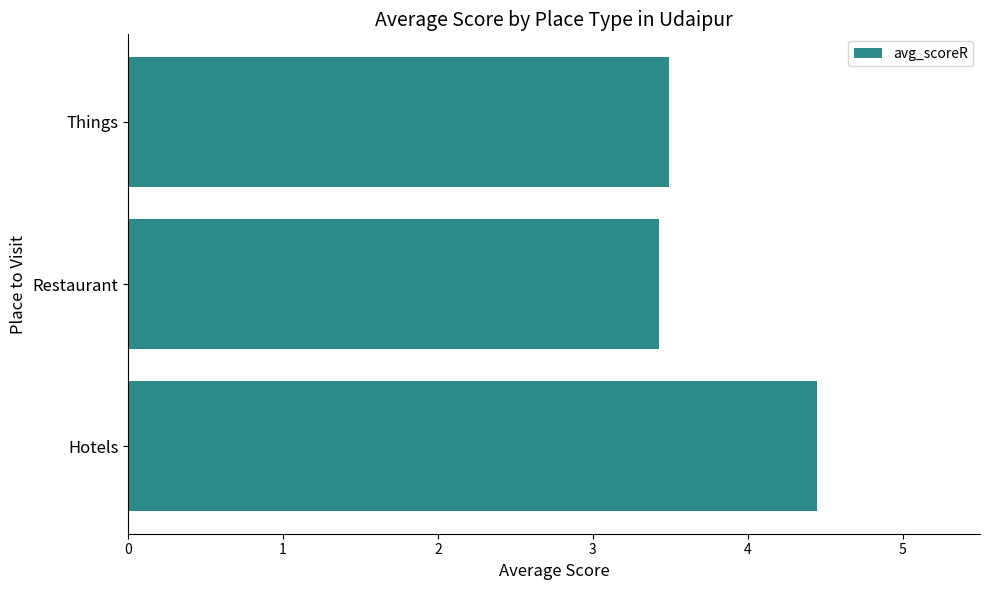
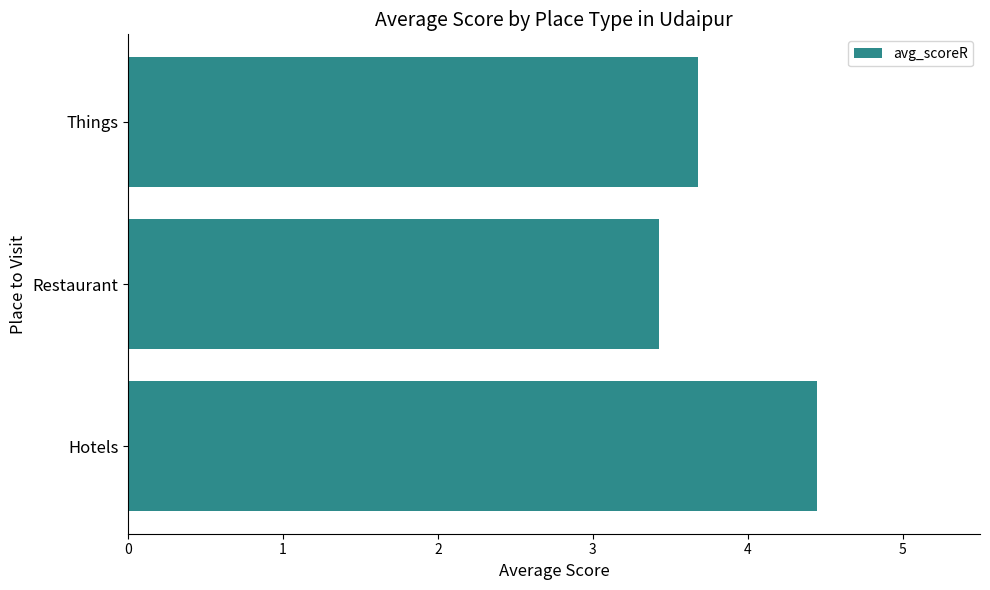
  {
-   "Things": 3.49,
+   "Things": 3.68,
    "Restaurant": 3.43,
    "Hotels": 4.45
  }
